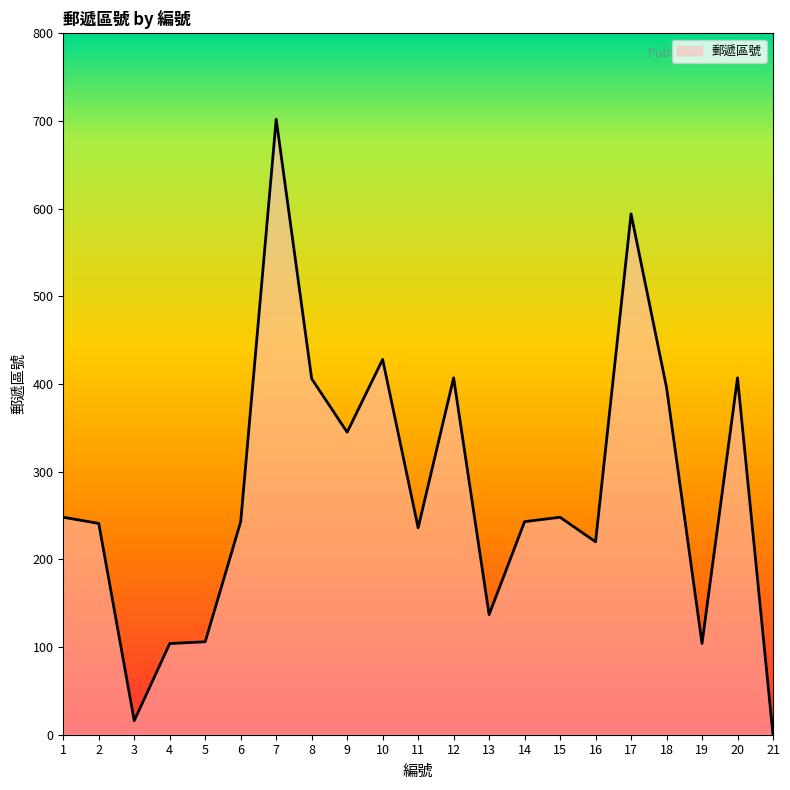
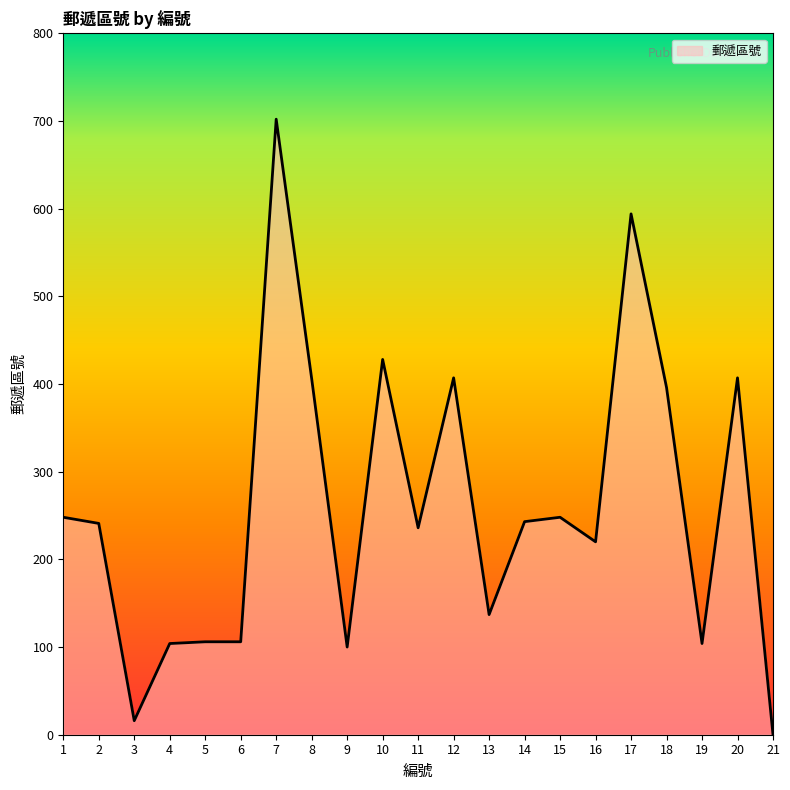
  {
    "1": 250,
    "2": 240,
    "3": 20,
    "4": 100,
    "5": 110,
-   "6": 240,
+   "6": 110,
    "7": 700,
    "8": 410,
-   "9": 350,
+   "9": 100,
    "10": 430,
    "11": 240,
    "12": 410,
    "13": 140,
    "14": 240,
    "15": 250,
    "16": 220,
    "17": 590,
    "18": 400,
    "19": 100,
    "20": 410,
    "21": 0
  }
